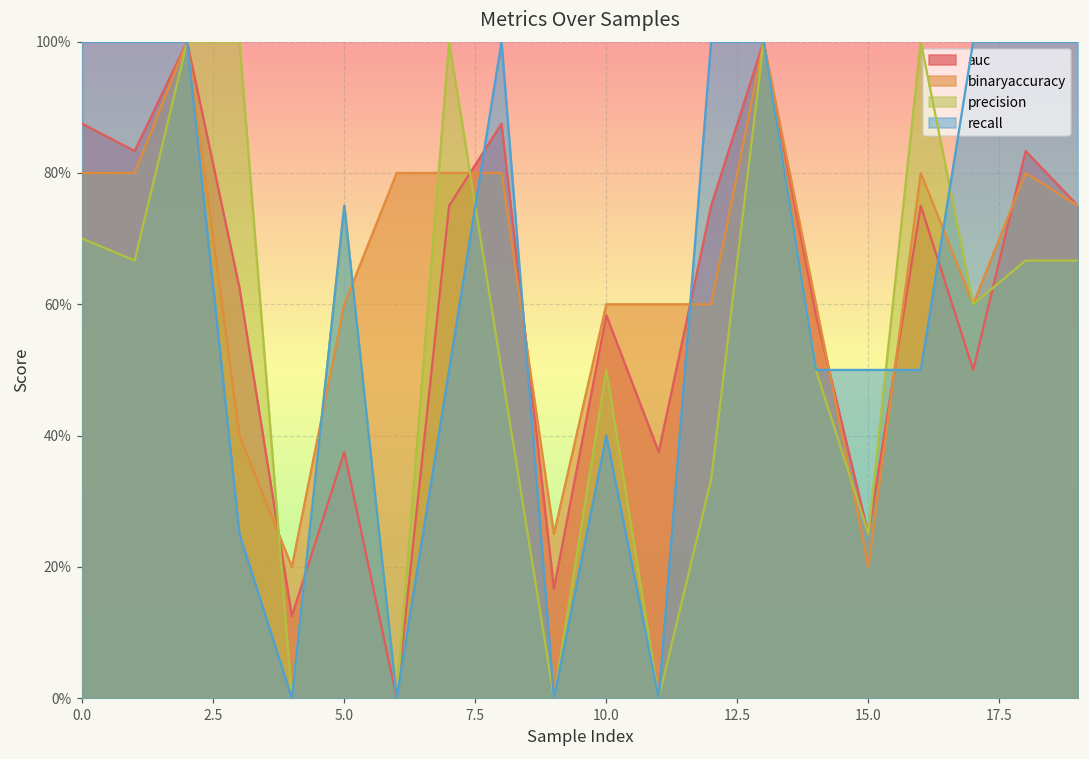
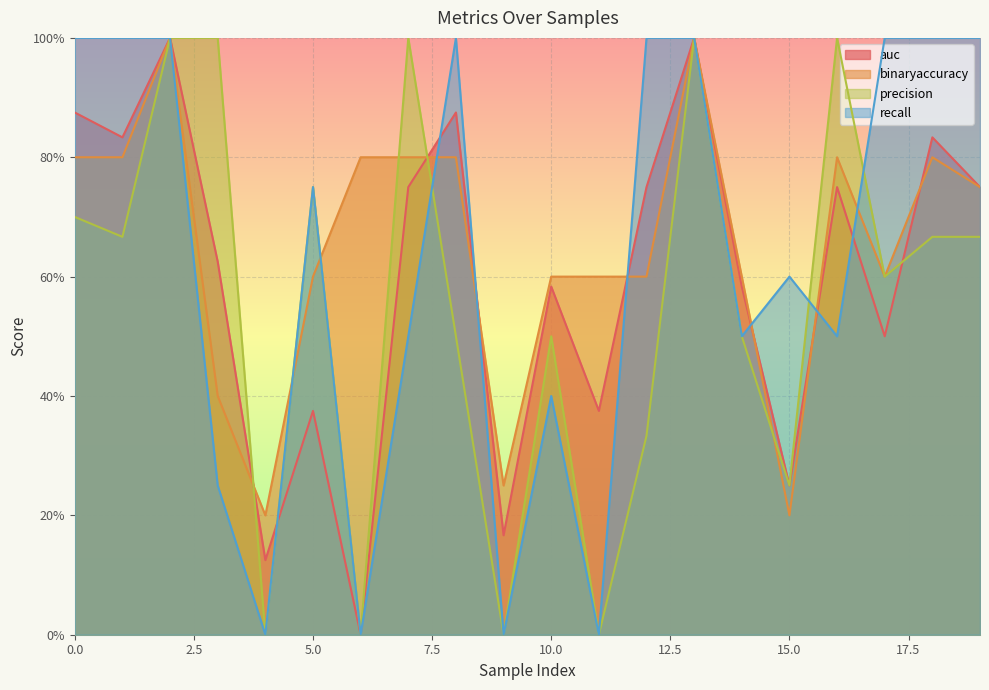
  {
    "precision": {
      "0.0": "70%",
      "10.0": "50%"
    },
    "recall": {
      "0.0": "100%",
      "10.0": "40%",
-     "15.0": "50%"
+     "15.0": "60%"
    }
  }
